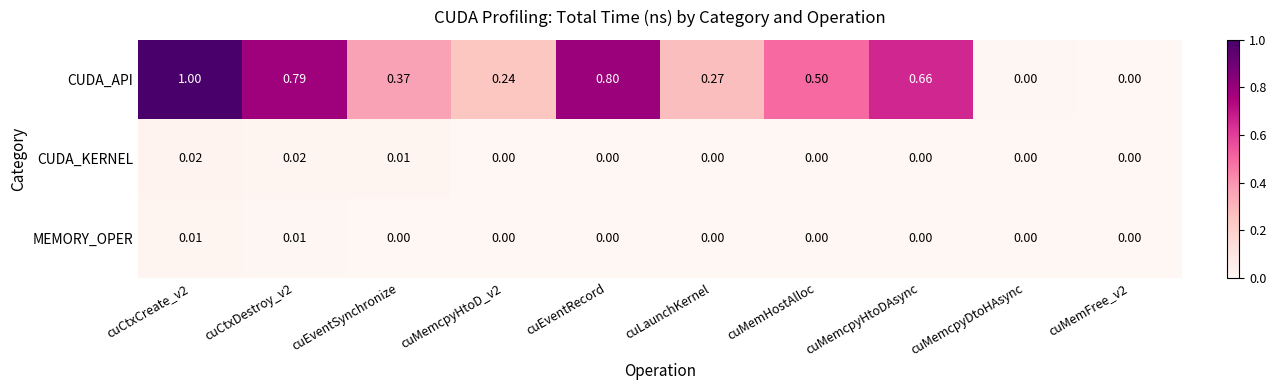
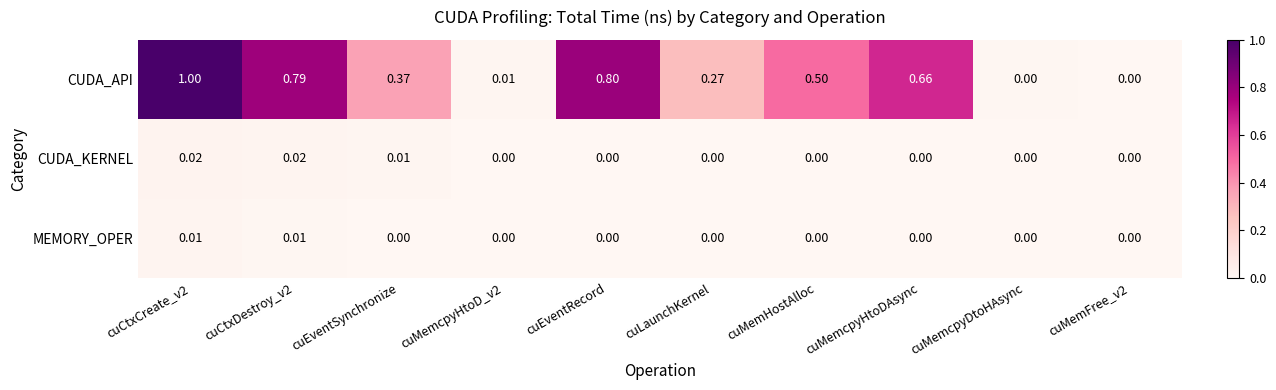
  {
    "CUDA_API": {
      "cuCtxCreate_v2": 1.00,
      "cuCtxDestroy_v2": 0.79,
      "cuEventSynchronize": 0.37,
-     "cuMemcpyHtoD_v2": 0.24,
+     "cuMemcpyHtoD_v2": 0.01,
      "cuEventRecord": 0.80,
      "cuLaunchKernel": 0.27,
      "cuMemHostAlloc": 0.50,
      "cuMemcpyHtoDAsync": 0.66,
      "cuMemcpyDtoHAsync": 0.00,
      "cuMemFree_v2": 0.00
    },
    "CUDA_KERNEL": {
      "cuCtxCreate_v2": 0.02,
      "cuCtxDestroy_v2": 0.02,
      "cuEventSynchronize": 0.01,
      "cuMemcpyHtoD_v2": 0.00,
      "cuEventRecord": 0.00,
      "cuLaunchKernel": 0.00,
      "cuMemHostAlloc": 0.00,
      "cuMemcpyHtoDAsync": 0.00,
      "cuMemcpyDtoHAsync": 0.00,
      "cuMemFree_v2": 0.00
    },
    "MEMORY_OPER": {
      "cuCtxCreate_v2": 0.01,
      "cuCtxDestroy_v2": 0.01,
      "cuEventSynchronize": 0.00,
      "cuMemcpyHtoD_v2": 0.00,
      "cuEventRecord": 0.00,
      "cuLaunchKernel": 0.00,
      "cuMemHostAlloc": 0.00,
      "cuMemcpyHtoDAsync": 0.00,
      "cuMemcpyDtoHAsync": 0.00,
      "cuMemFree_v2": 0.00
    }
  }
